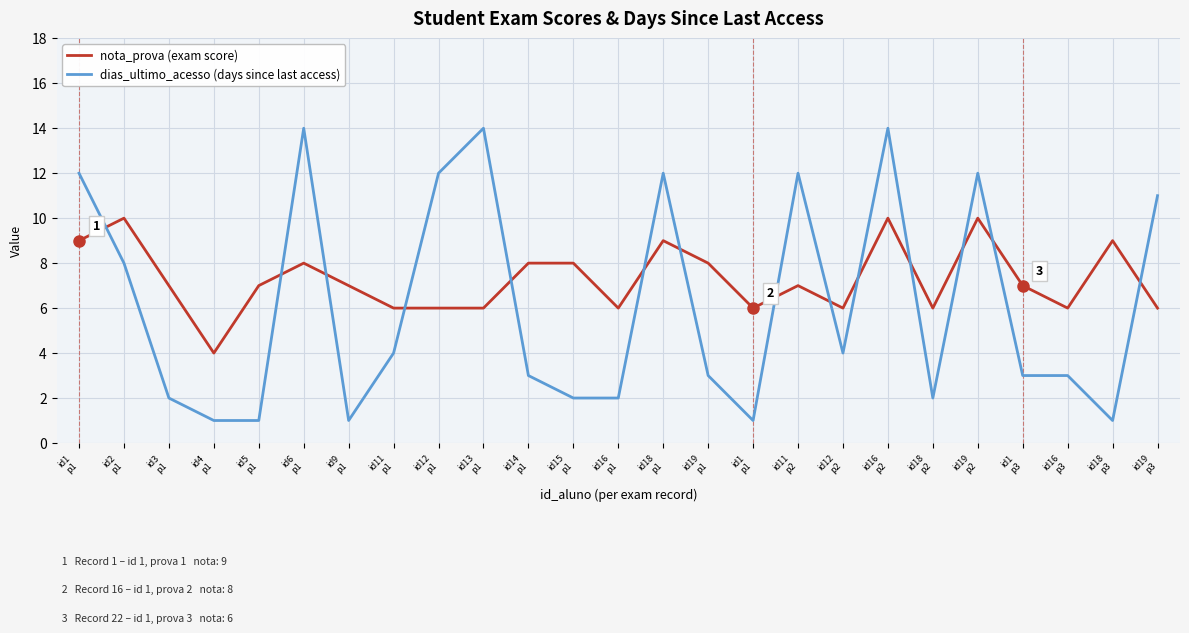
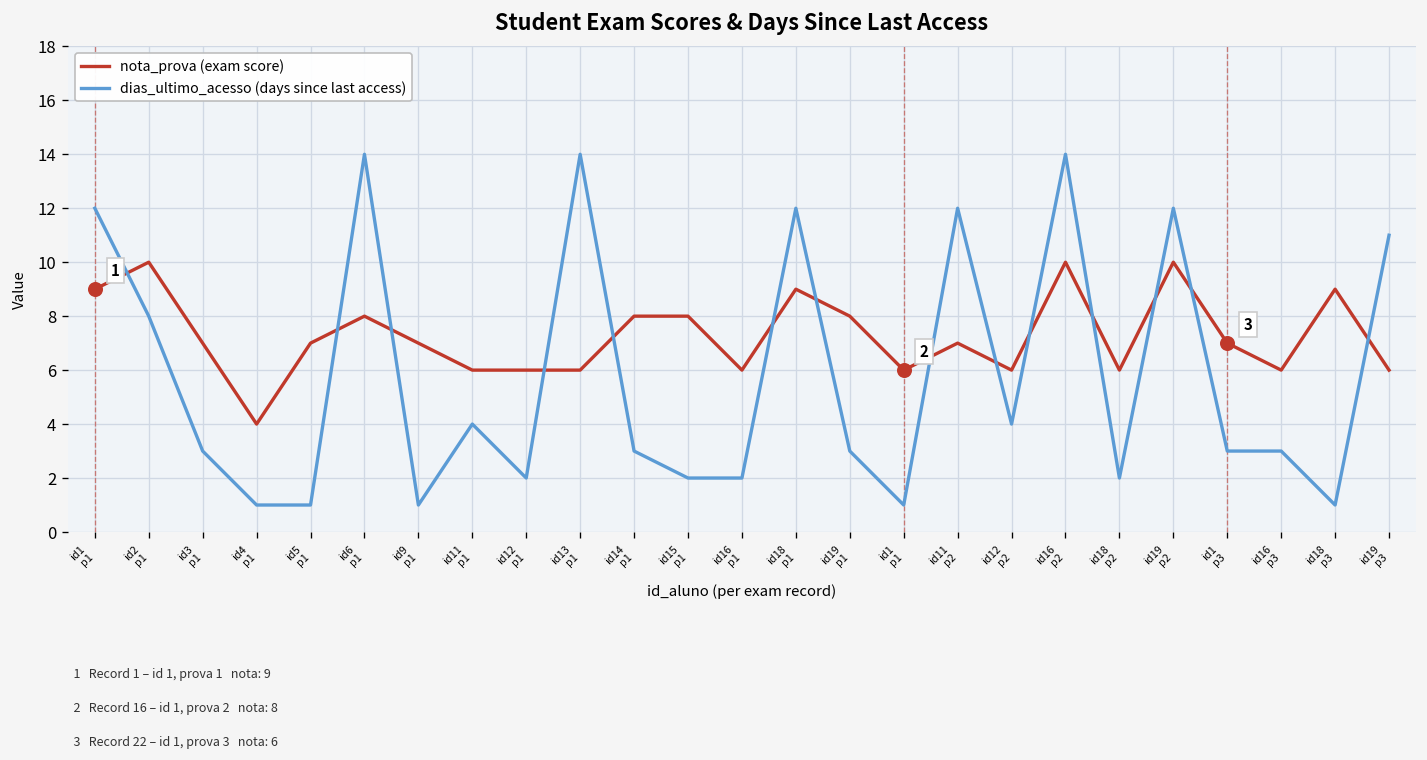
  {
    "dias_ultimo_acesso (days since last access)": {
      "id2 p1": 8,
-     "id3 p1": 2,
+     "id3 p1": 3,
      "id4 p1": 1,
      "id5 p1": 1,
      "id6 p1": 14,
      "id9 p1": 1,
      "id11 p1": 4,
-     "id12 p1": 12,
+     "id12 p1": 2,
      "id13 p1": 14,
      "id14 p1": 3,
      "id15 p1": 2,
      "id16 p1": 2,
      "id18 p1": 12,
      "id19 p1": 3,
      "id11 p2": 12,
      "id12 p2": 4,
      "id16 p2": 14,
      "id18 p2": 2,
      "id19 p2": 12,
      "id1 p3": 3,
      "id16 p3": 3,
      "id18 p3": 1,
      "id19 p3": 11
    }
  }
